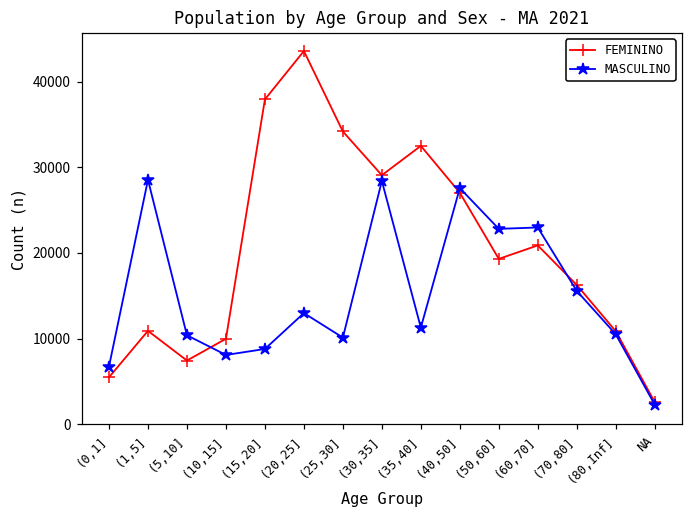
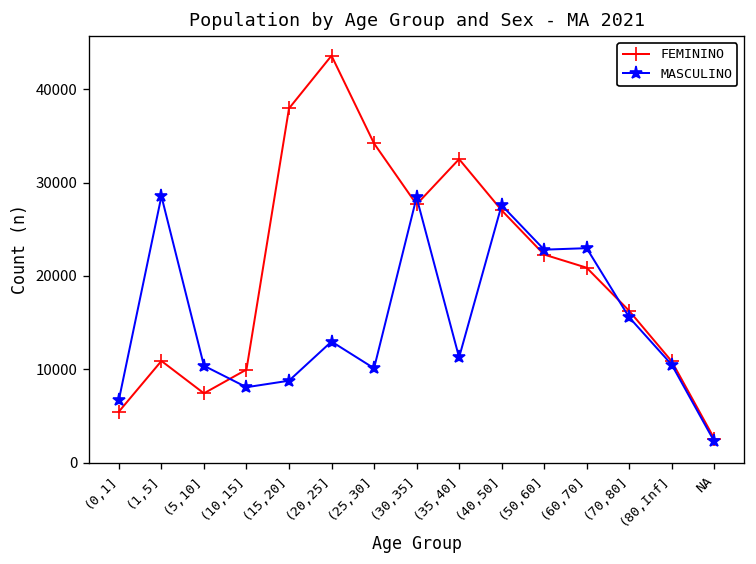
  {
    "FEMININO": {
      "(0,1]": 5000,
      "(1,5]": 11000,
      "(5,10]": 7000,
      "(10,15]": 10000,
      "(15,20]": 38000,
      "(20,25]": 44000,
      "(25,30]": 34000,
-     "(30,35]": 29000,
+     "(30,35]": 28000,
      "(35,40]": 33000,
      "(40,50]": 27000,
-     "(50,60]": 19000,
+     "(50,60]": 22000,
      "(60,70]": 21000,
      "(70,80]": 16000,
      "(80,Inf]": 11000
    },
    "MASCULINO": {
      "(0,1]": 7000,
      "(1,5]": 29000,
      "(5,10]": 10000,
      "(10,15]": 8000,
      "(15,20]": 9000,
      "(20,25]": 13000,
      "(25,30]": 10000,
      "(30,35]": 28000,
      "(35,40]": 11000,
      "(40,50]": 28000,
      "(50,60]": 23000,
      "(60,70]": 23000,
      "(70,80]": 16000,
      "(80,Inf]": 10000
    }
  }
